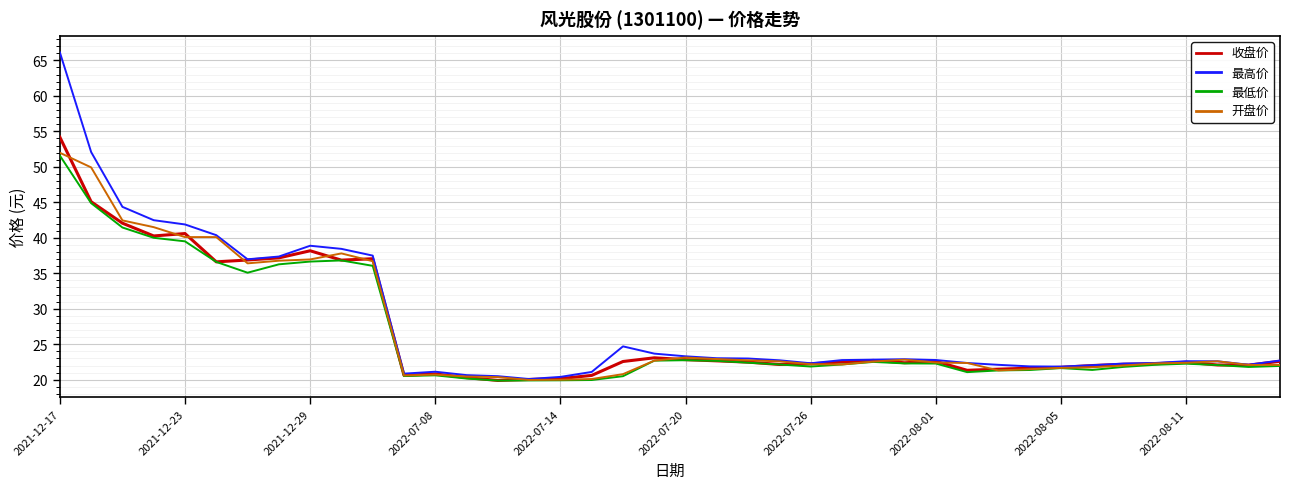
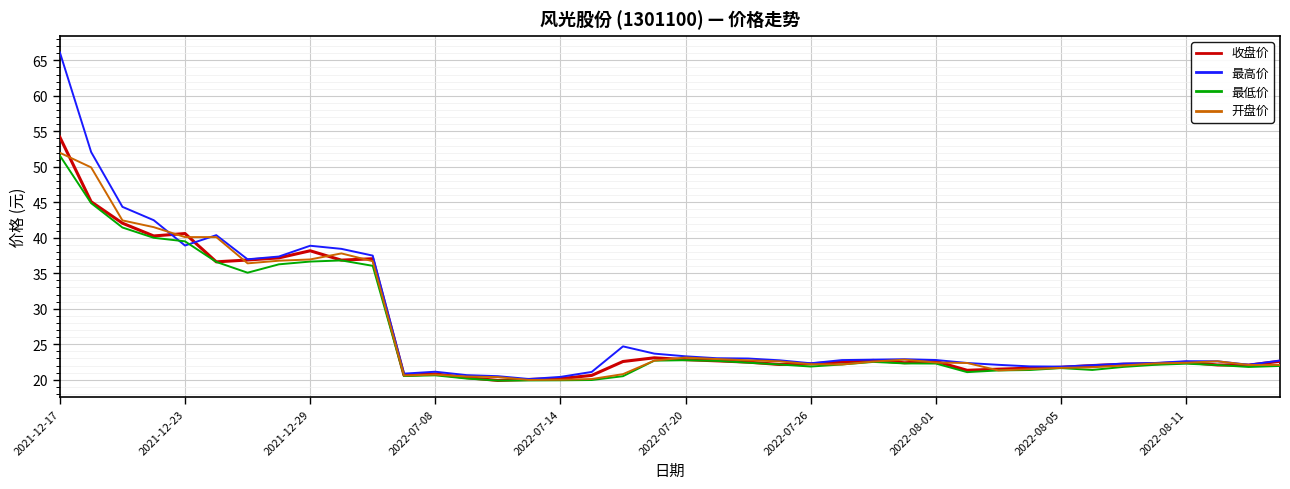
  {
    "收盘价": {
      "2021-12-17": 54,
      "2021-12-23": 41,
      "2021-12-29": 38
    },
    "最高价": {
      "2021-12-17": 66,
-     "2021-12-23": 42,
+     "2021-12-23": 39,
      "2021-12-29": 39
    },
    "最低价": {
      "2021-12-17": 52,
      "2021-12-23": 40
    },
    "开盘价": {
      "2021-12-17": 52,
      "2021-12-23": 40
    }
  }
